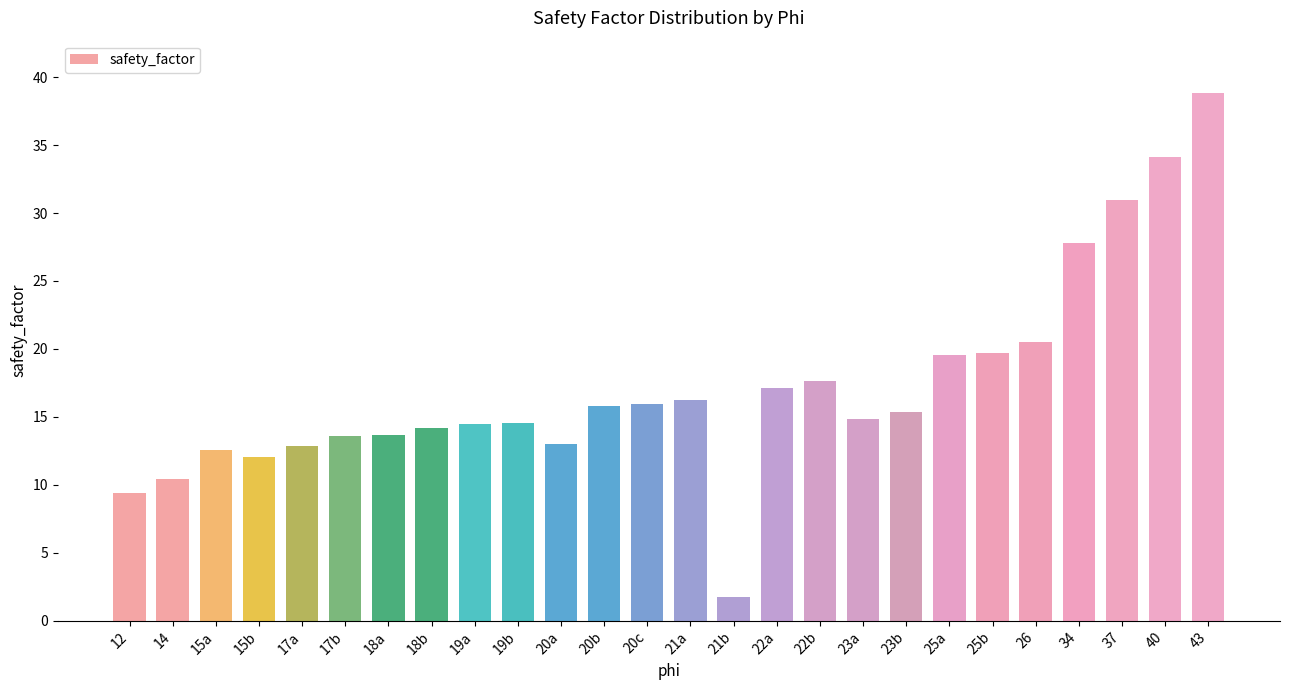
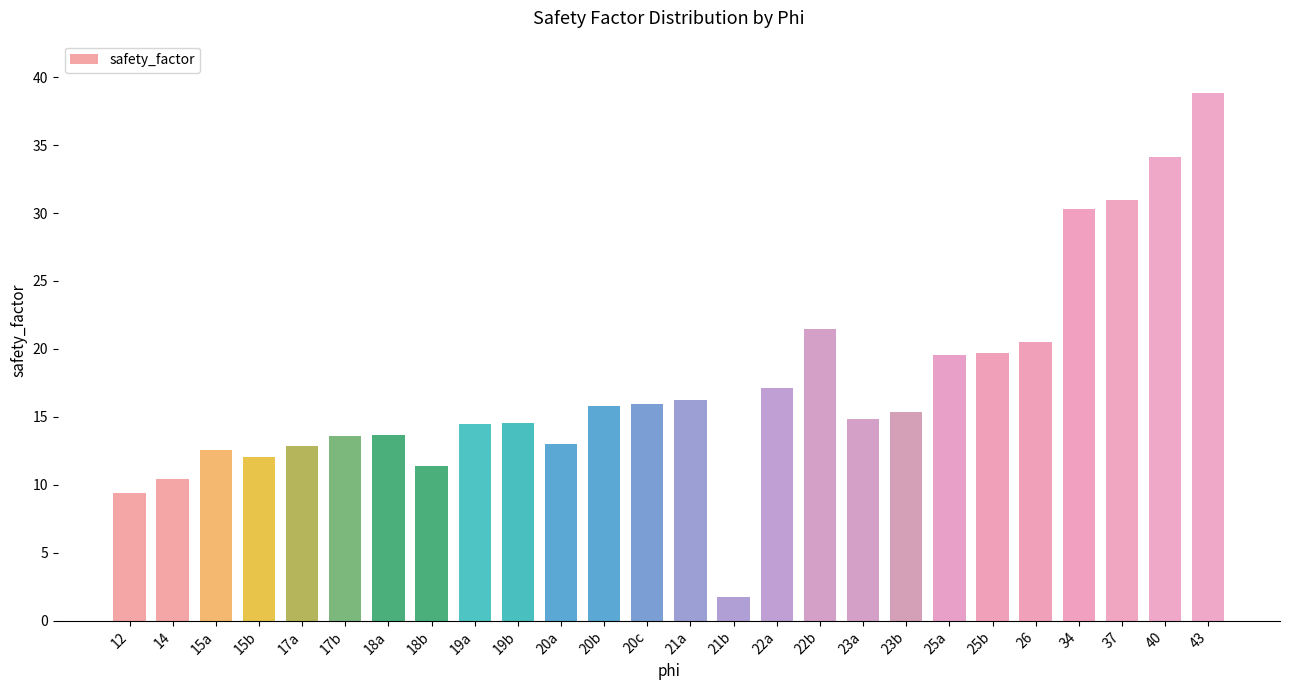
  {
    "12": 9.4,
    "14": 10.4,
    "15a": 12.6,
    "15b": 12.0,
    "17a": 12.9,
    "17b": 13.6,
    "18a": 13.7,
-   "18b": 14.2,
+   "18b": 11.4,
    "19a": 14.5,
    "19b": 14.6,
    "20a": 13.0,
    "20b": 15.8,
    "20c": 15.9,
    "21a": 16.2,
    "21b": 1.7,
    "22a": 17.1,
-   "22b": 17.6,
+   "22b": 21.5,
    "23a": 14.9,
    "23b": 15.4,
    "25a": 19.6,
    "25b": 19.7,
    "26": 20.5,
-   "34": 27.8,
+   "34": 30.3,
    "37": 31.0,
    "40": 34.1,
    "43": 38.8
  }
